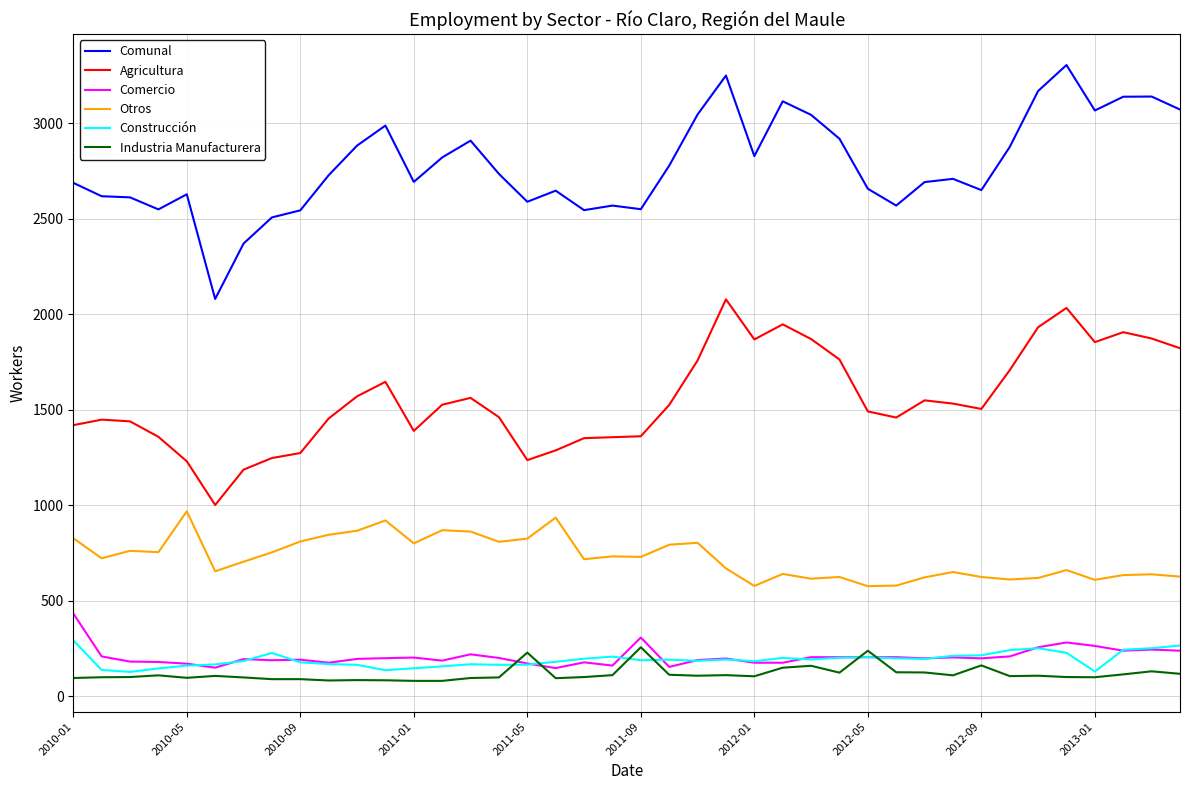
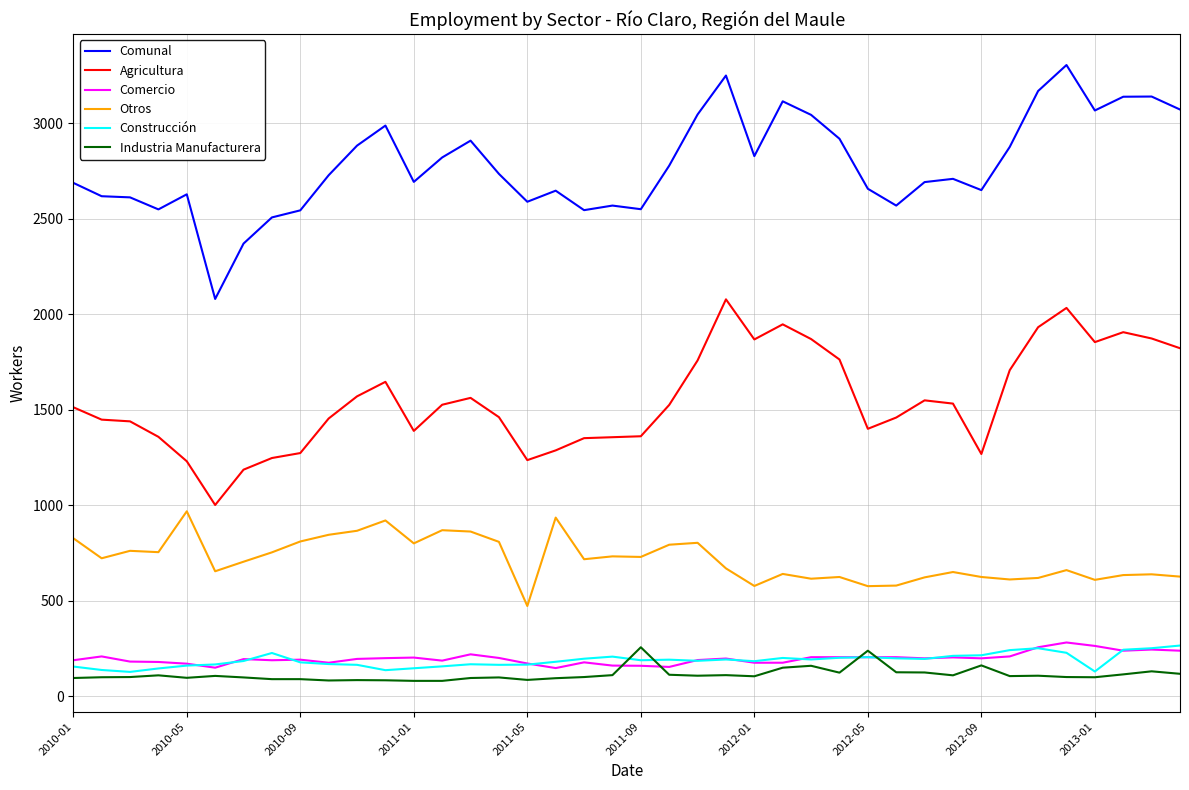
  {
    "Comunal": {
      "2010-01": 2690,
      "2010-05": 2630,
      "2010-09": 2550,
      "2011-01": 2690,
      "2011-05": 2590,
      "2011-09": 2550,
      "2012-01": 2830,
      "2012-05": 2660,
      "2012-09": 2650,
      "2013-01": 3070
    },
    "Agricultura": {
-     "2010-01": 1420,
+     "2010-01": 1510,
      "2010-05": 1230,
      "2010-09": 1270,
      "2011-01": 1390,
      "2011-05": 1240,
      "2011-09": 1360,
      "2012-01": 1870,
-     "2012-05": 1490,
-     "2012-09": 1510,
+     "2012-05": 1400,
+     "2012-09": 1270,
      "2013-01": 1860
    },
    "Comercio": {
-     "2010-01": 430,
+     "2010-01": 190,
      "2010-09": 190,
      "2011-01": 200,
-     "2011-09": 310,
+     "2011-09": 160,
      "2012-09": 200,
      "2013-01": 260
    },
    "Otros": {
      "2010-01": 830,
      "2010-05": 970,
      "2010-09": 810,
      "2011-01": 800,
-     "2011-05": 830,
+     "2011-05": 470,
      "2011-09": 730,
      "2012-01": 580,
      "2012-05": 580,
      "2012-09": 630,
      "2013-01": 610
    },
    "Construcción": {
-     "2010-01": 290,
+     "2010-01": 160,
      "2010-09": 180,
      "2011-01": 150,
      "2011-09": 190,
      "2012-09": 220,
      "2013-01": 130
    },
    "Industria Manufacturera": {
      "2010-01": 100,
      "2010-05": 100,
      "2010-09": 90,
      "2011-01": 80,
-     "2011-05": 230,
+     "2011-05": 90,
      "2011-09": 260,
      "2012-01": 110,
      "2012-05": 240,
      "2012-09": 160,
      "2013-01": 100
    }
  }
